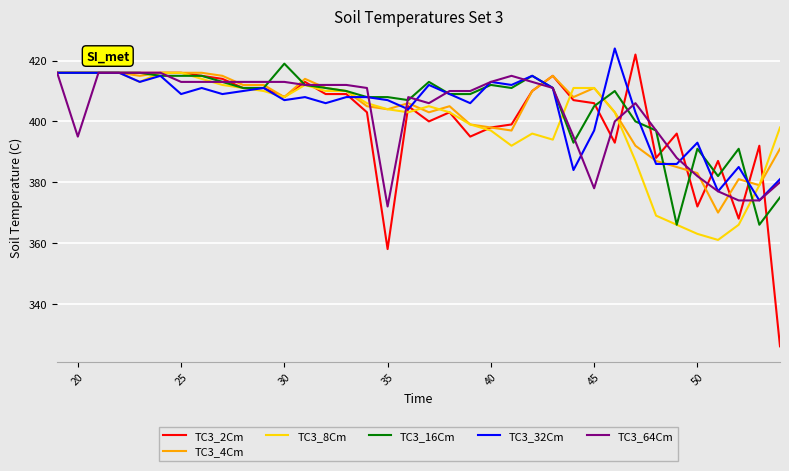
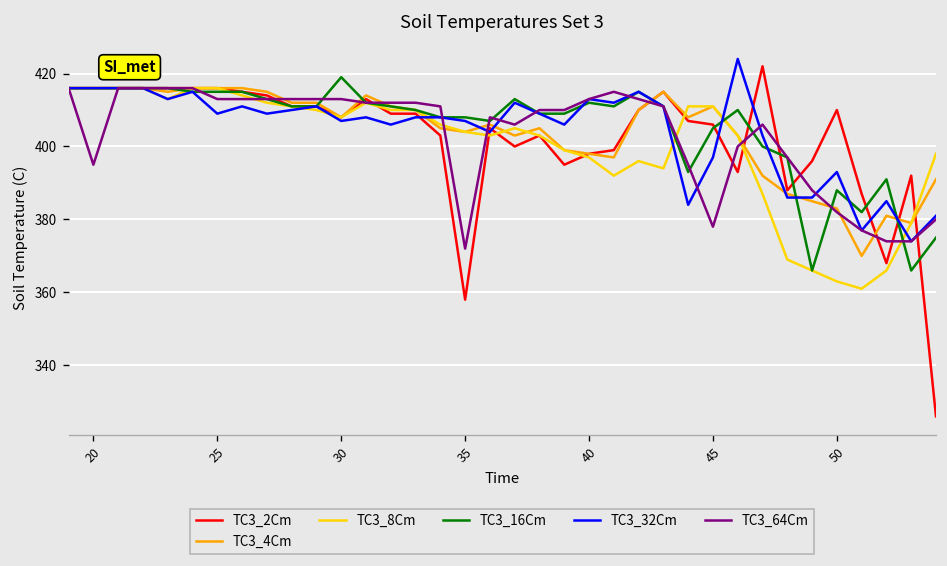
  {
    "TC3_2Cm": {
      "35": 358,
      "45": 406,
-     "50": 372
+     "50": 410
    },
    "TC3_16Cm": {
      "25": 415,
      "30": 419,
      "35": 408,
      "40": 412,
      "45": 405,
-     "50": 391
+     "50": 388
    },
    "TC3_32Cm": {
      "25": 409,
      "30": 407,
      "35": 407,
      "45": 397,
      "50": 393
    },
    "TC3_64Cm": {
      "20": 395,
      "25": 413,
      "30": 413,
      "35": 372,
      "45": 378,
      "50": 382
    }
  }
